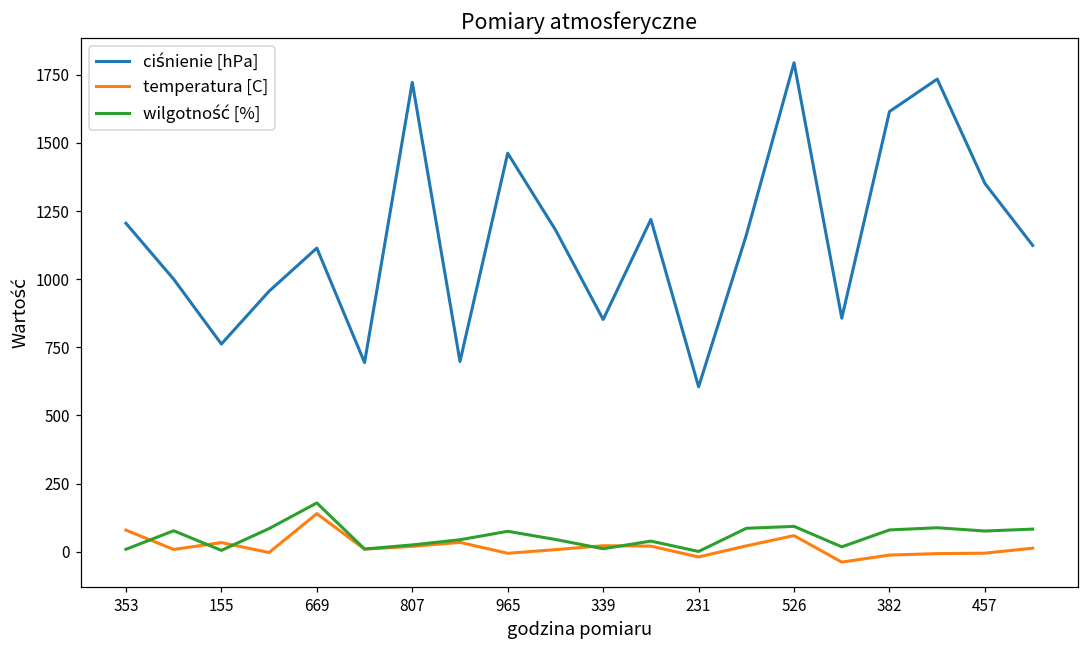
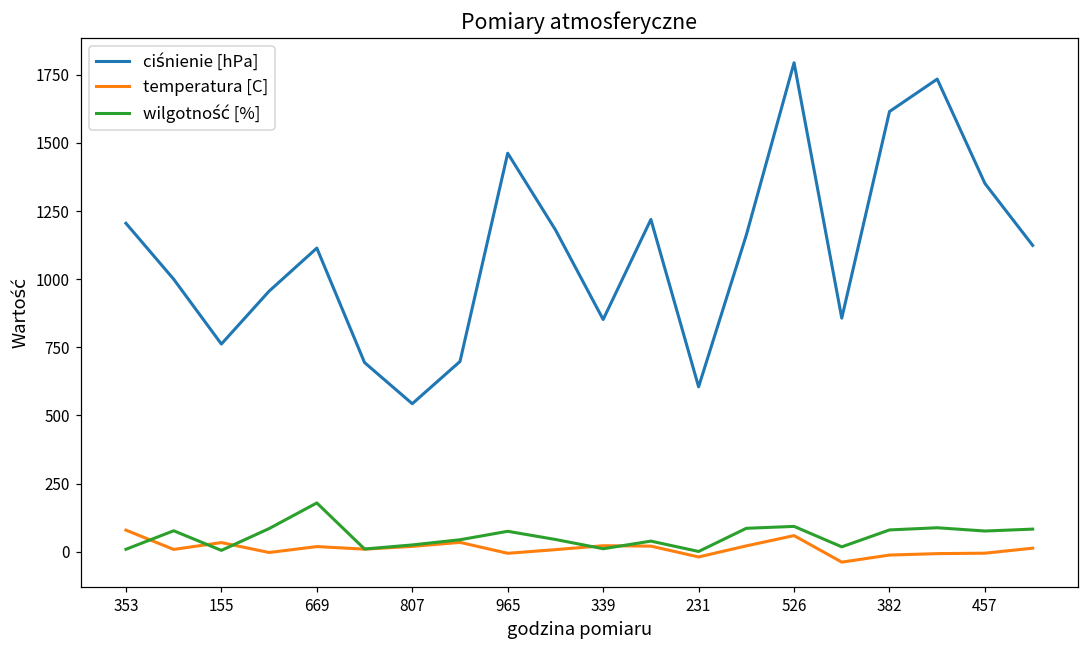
  {
    "ciśnienie [hPa]": {
      "353": 1210,
      "155": 760,
      "669": 1110,
-     "807": 1720,
+     "807": 540,
      "965": 1460,
      "339": 850,
      "231": 610,
      "526": 1790,
      "382": 1620,
      "457": 1350
    },
    "temperatura [C]": {
      "353": 80,
      "155": 30,
-     "669": 140,
+     "669": 20,
      "965": -10,
      "339": 20,
      "231": -20,
      "526": 60,
      "382": -10,
      "457": -10
    },
    "wilgotność [%]": {
      "353": 10,
      "155": 10,
      "669": 180,
      "965": 80,
      "339": 10,
      "231": 0,
      "526": 90,
      "382": 80,
      "457": 80
    }
  }
